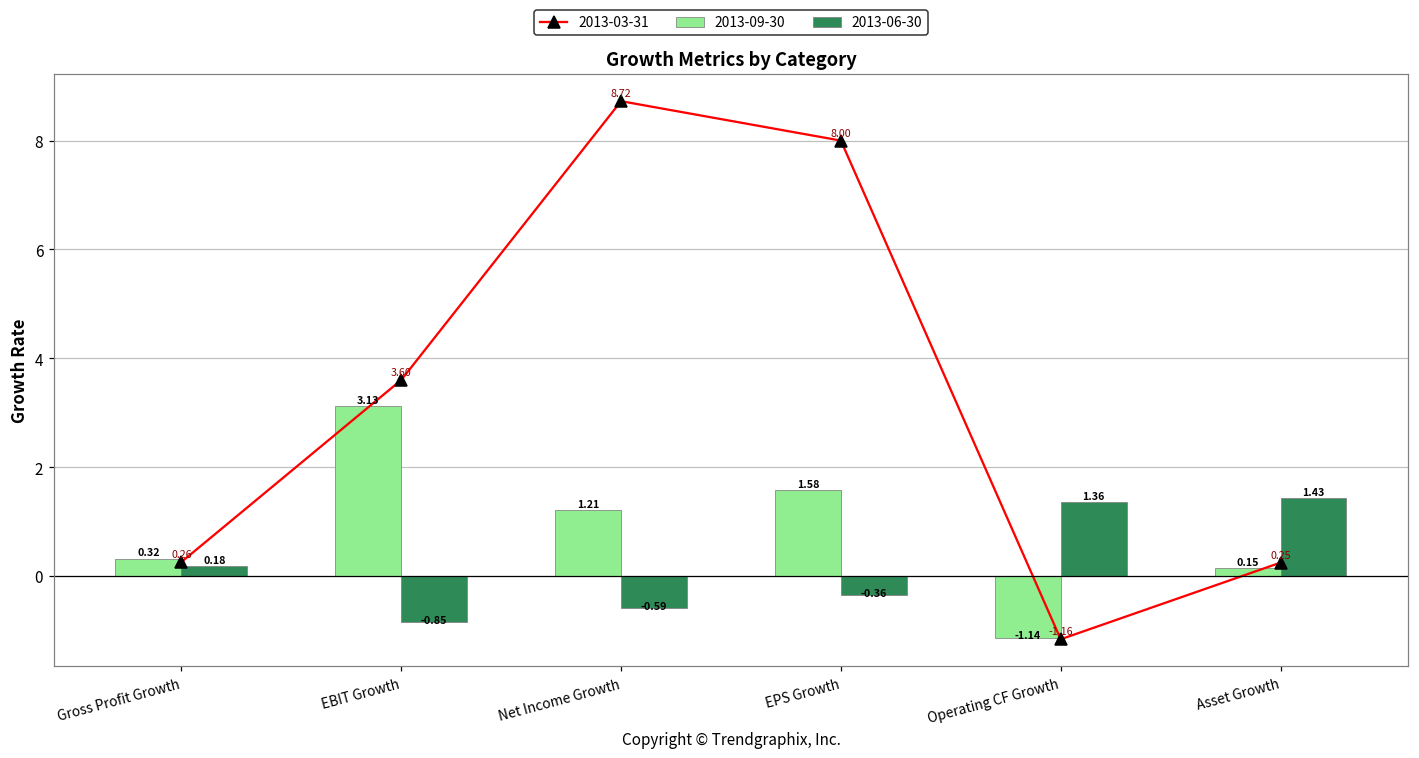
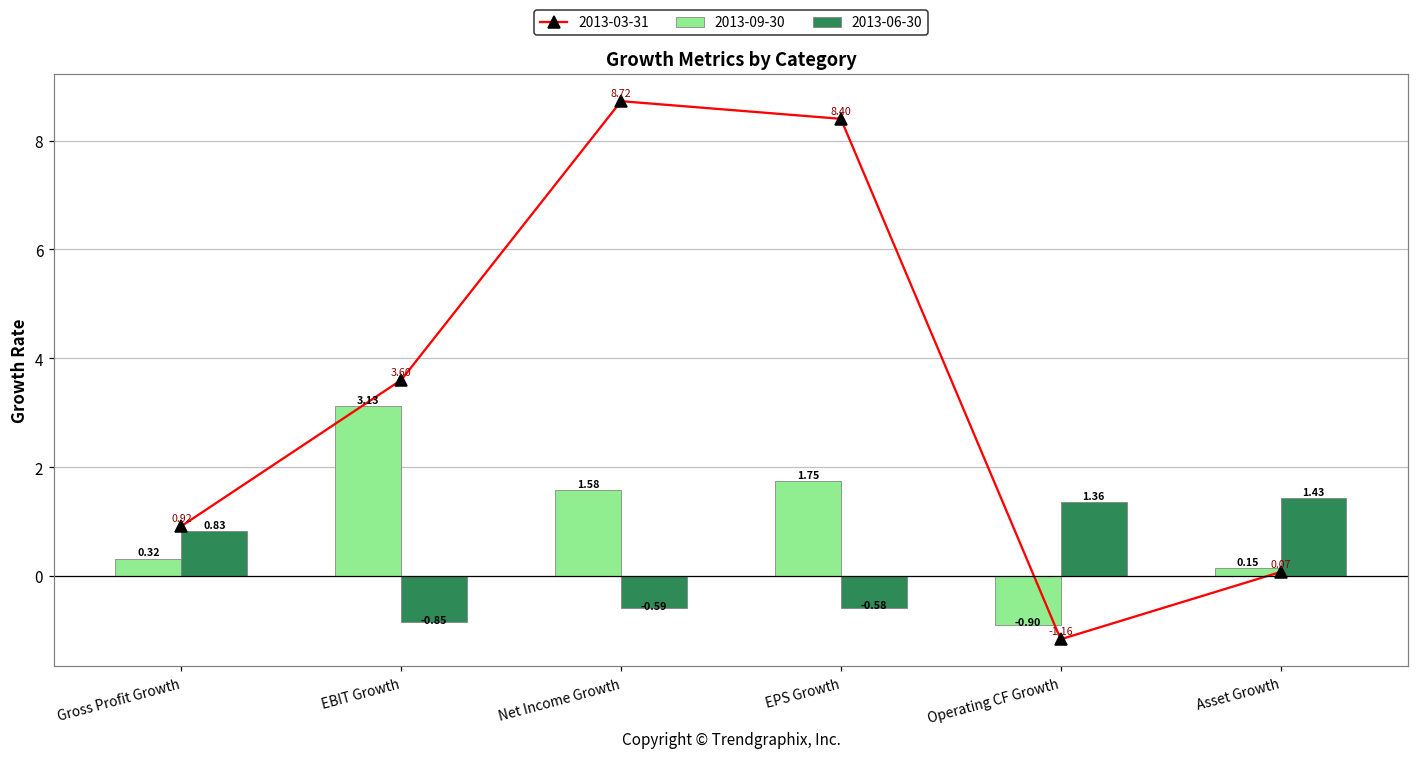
  {
    "2013-09-30": {
      "Gross Profit Growth": 0.32,
      "EBIT Growth": 3.13,
-     "Net Income Growth": 1.21,
-     "EPS Growth": 1.58,
-     "Operating CF Growth": -1.14,
+     "Net Income Growth": 1.58,
+     "EPS Growth": 1.75,
+     "Operating CF Growth": -0.90,
      "Asset Growth": 0.15
    },
    "2013-03-31": {
-     "Gross Profit Growth": 0.26,
+     "Gross Profit Growth": 0.92,
      "EBIT Growth": 3.60,
      "Net Income Growth": 8.72,
-     "EPS Growth": 8.00,
+     "EPS Growth": 8.40,
      "Operating CF Growth": -1.16,
-     "Asset Growth": 0.25
+     "Asset Growth": 0.07
    },
    "2013-06-30": {
-     "Gross Profit Growth": 0.18,
+     "Gross Profit Growth": 0.83,
      "EBIT Growth": -0.85,
      "Net Income Growth": -0.59,
-     "EPS Growth": -0.36,
+     "EPS Growth": -0.58,
      "Operating CF Growth": 1.36,
      "Asset Growth": 1.43
    }
  }
